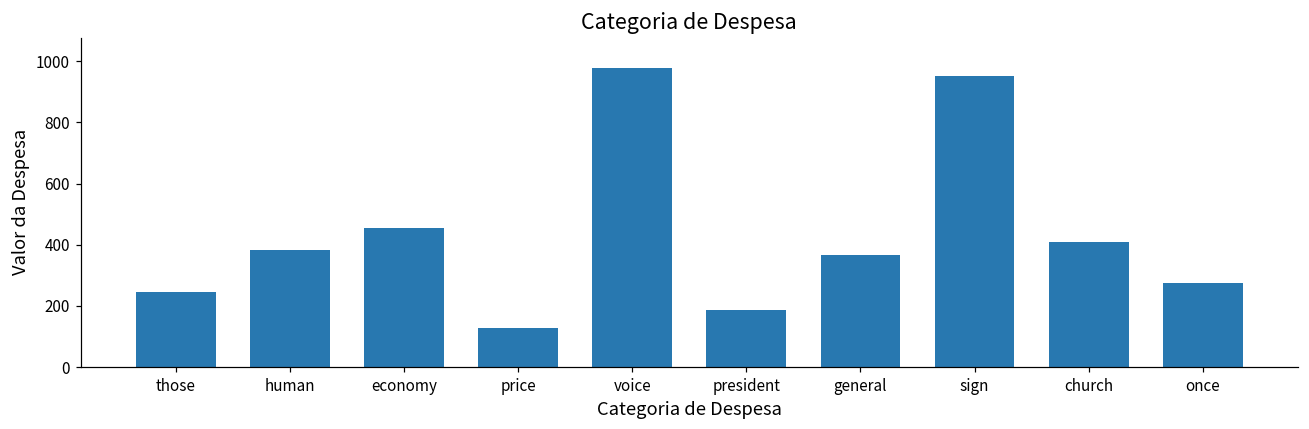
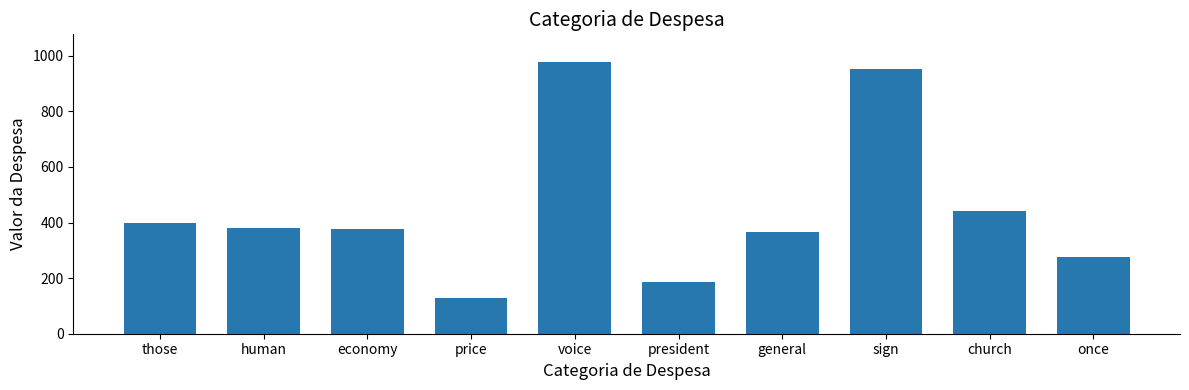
  {
-   "those": 250,
+   "those": 400,
    "human": 380,
-   "economy": 460,
+   "economy": 380,
    "price": 130,
    "voice": 980,
    "president": 190,
    "general": 370,
    "sign": 950,
-   "church": 410,
+   "church": 440,
    "once": 280
  }
